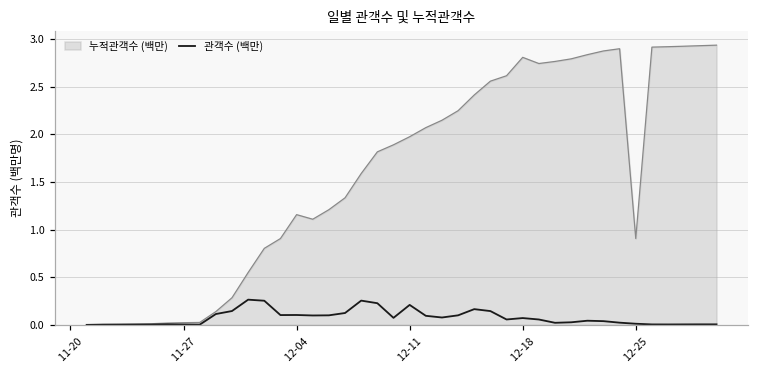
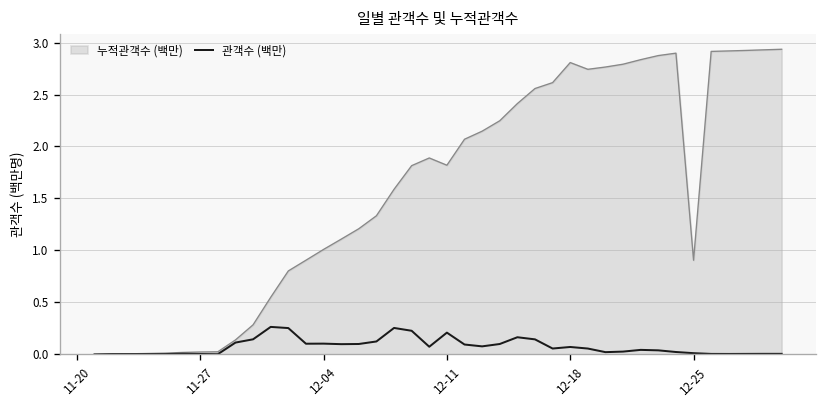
  {
    "누적관객수 (백만)": {
-     "12-04": 1.2,
-     "12-11": 2.0,
+     "12-04": 1.0,
+     "12-11": 1.8,
      "12-18": 2.8,
      "12-25": 0.9
    },
    "관객수 (백만)": {
      "12-04": 0.1,
      "12-11": 0.2,
      "12-18": 0.1,
      "12-25": 0.0
    }
  }
